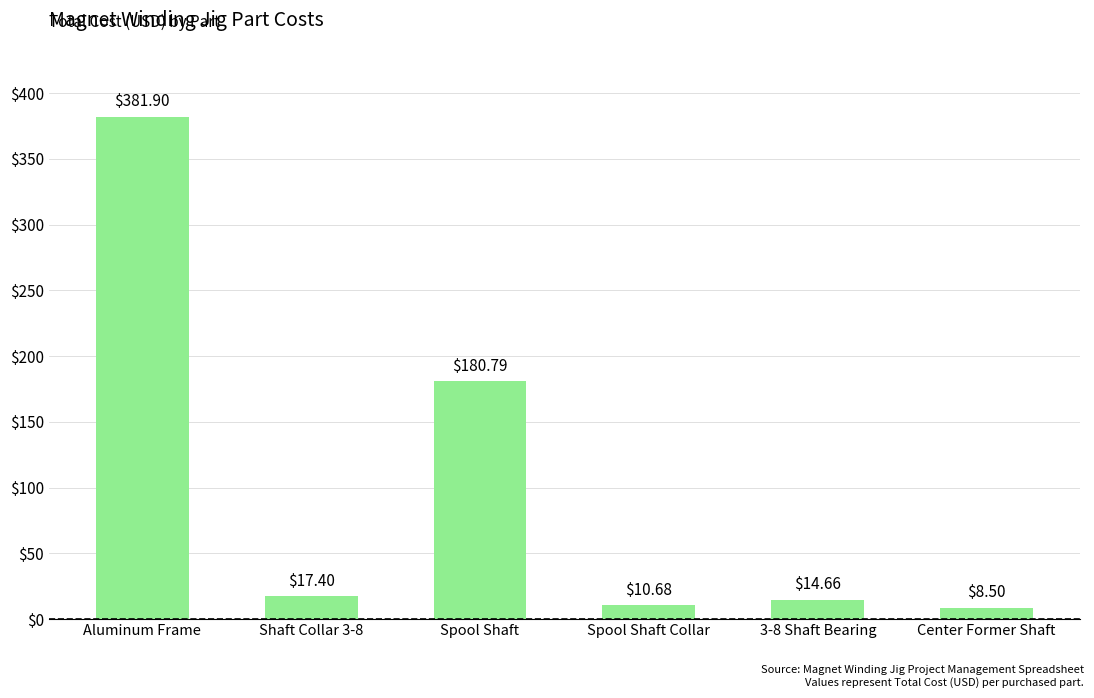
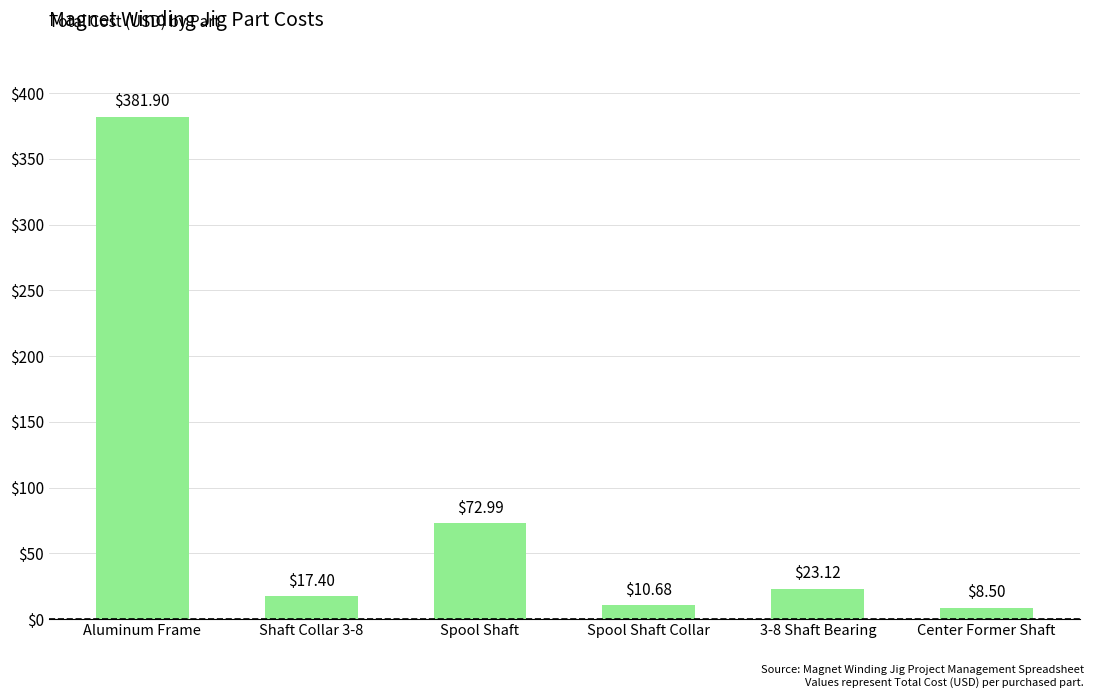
  {
    "Aluminum Frame": "$381.90",
    "Shaft Collar 3-8": "$17.40",
-   "Spool Shaft": "$180.79",
+   "Spool Shaft": "$72.99",
    "Spool Shaft Collar": "$10.68",
-   "3-8 Shaft Bearing": "$14.66",
+   "3-8 Shaft Bearing": "$23.12",
    "Center Former Shaft": "$8.50"
  }
